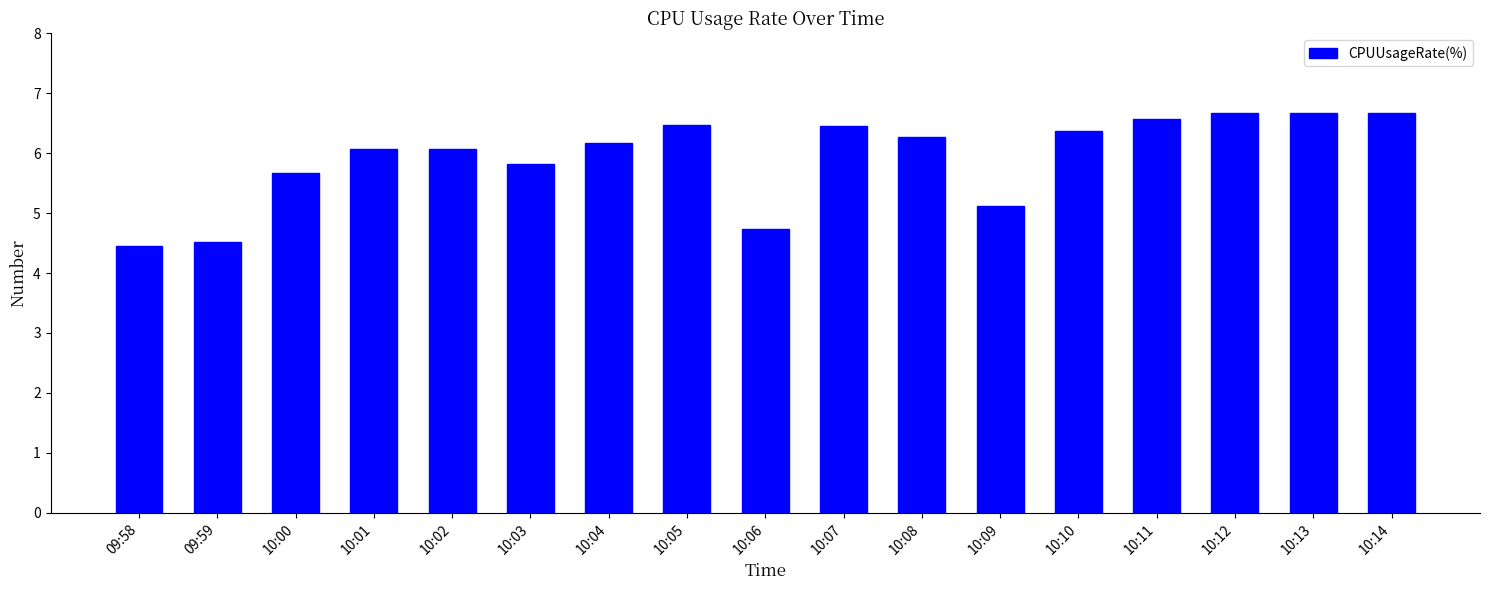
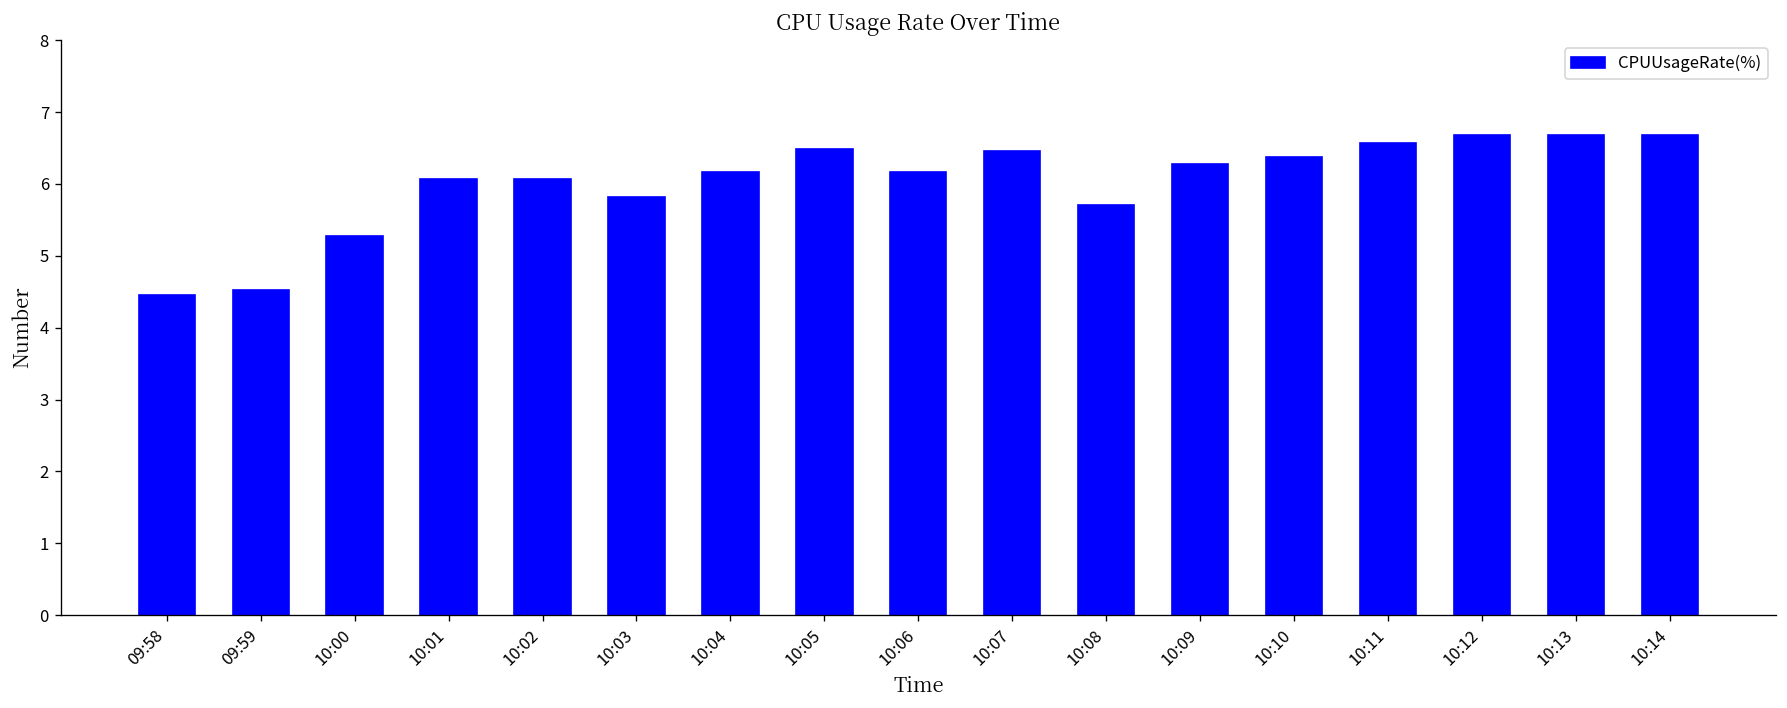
  {
    "09:58": 4.5,
    "09:59": 4.5,
-   "10:00": 5.7,
+   "10:00": 5.3,
    "10:01": 6.1,
    "10:02": 6.1,
    "10:03": 5.8,
    "10:04": 6.2,
    "10:05": 6.5,
-   "10:06": 4.7,
+   "10:06": 6.2,
    "10:07": 6.5,
-   "10:08": 6.3,
-   "10:09": 5.1,
+   "10:08": 5.7,
+   "10:09": 6.3,
    "10:10": 6.4,
    "10:11": 6.6,
    "10:12": 6.7,
    "10:13": 6.7,
    "10:14": 6.7
  }
